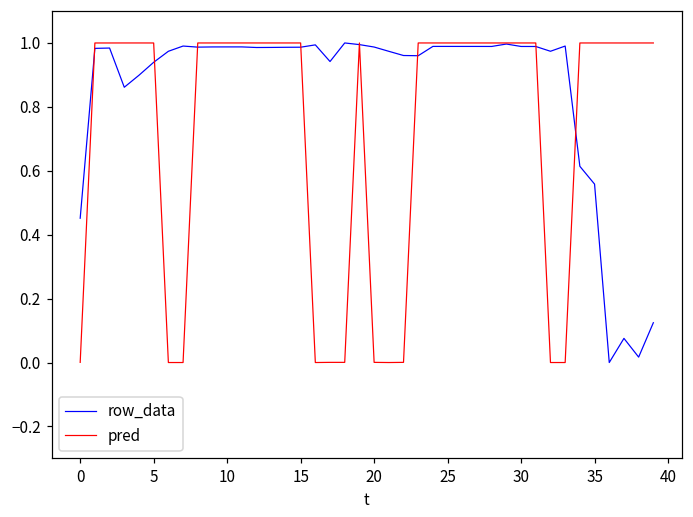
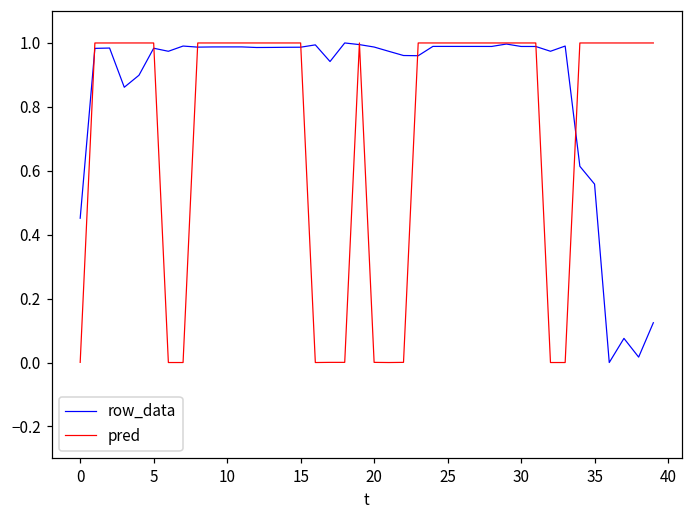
  {
    "row_data": {
      "0": 0.45,
-     "5": 0.94,
+     "5": 0.98,
      "10": 0.99,
      "15": 0.99,
      "20": 0.99,
      "25": 0.99,
      "30": 0.99,
      "35": 0.56
    },
    "pred": {
      "0": 0.00,
      "5": 1.00,
      "10": 1.00,
      "15": 1.00,
      "20": 0.00,
      "25": 1.00,
      "30": 1.00,
      "35": 1.00
    }
  }
